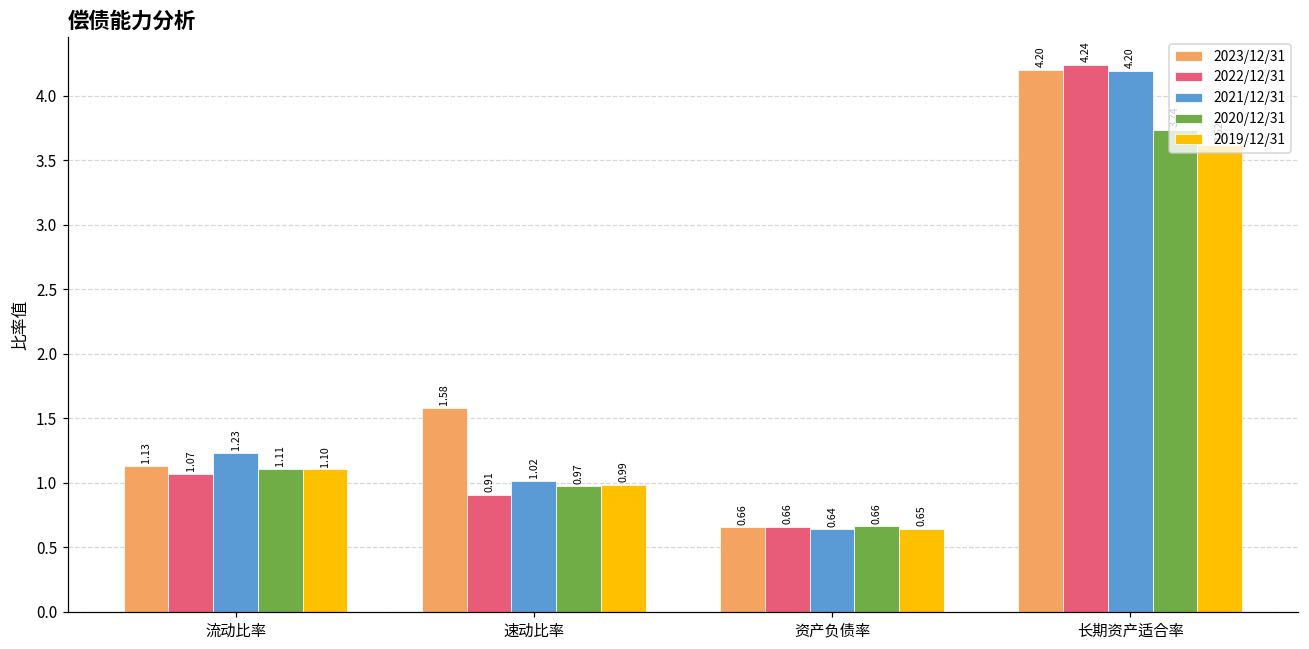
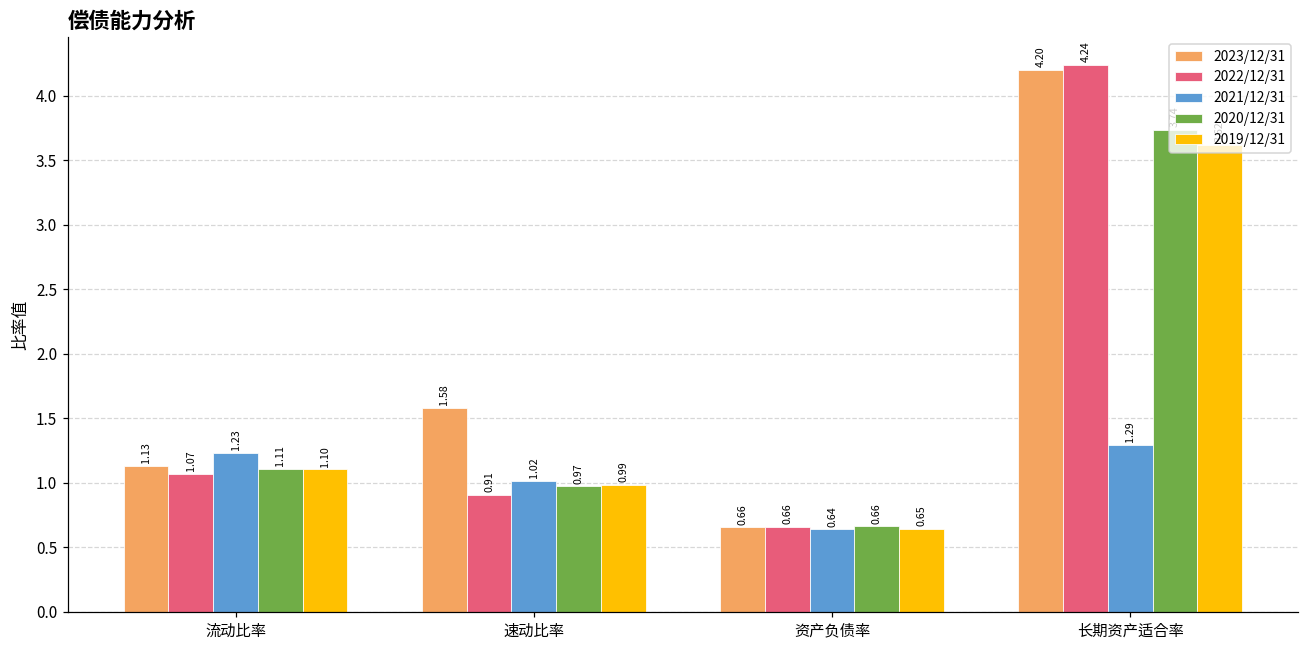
  {
    "2023/12/31": {
      "流动比率": 1.13,
      "速动比率": 1.58,
      "资产负债率": 0.66,
      "长期资产适合率": 4.20
    },
    "2022/12/31": {
      "流动比率": 1.07,
      "速动比率": 0.91,
      "资产负债率": 0.66,
      "长期资产适合率": 4.24
    },
    "2021/12/31": {
      "流动比率": 1.23,
      "速动比率": 1.02,
      "资产负债率": 0.64,
-     "长期资产适合率": 4.20
+     "长期资产适合率": 1.29
    },
    "2020/12/31": {
      "流动比率": 1.11,
      "速动比率": 0.97,
      "资产负债率": 0.66
    },
    "2019/12/31": {
      "流动比率": 1.10,
      "速动比率": 0.99,
      "资产负债率": 0.65
    }
  }
